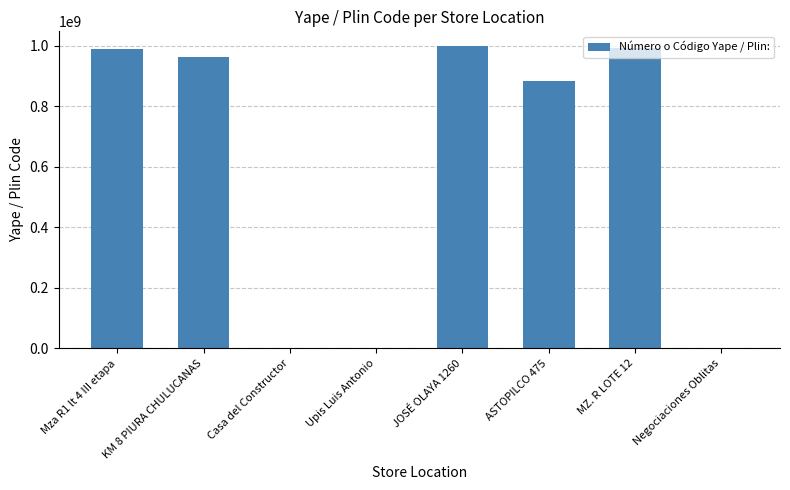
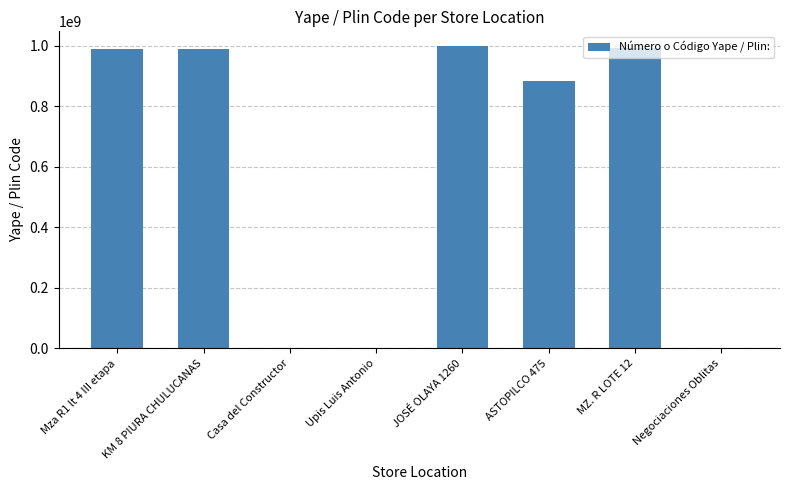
  {
    "Mza R1 lt 4 III etapa": 990000000,
-   "KM 8 PIURA CHULUCANAS": 960000000,
+   "KM 8 PIURA CHULUCANAS": 990000000,
    "Casa del Constructor": 0,
    "Upis Luis Antonio": 0,
    "JOSÉ OLAYA 1260": 1000000000,
    "ASTOPILCO 475": 880000000,
    "Negociaciones Oblitas": 0
  }
